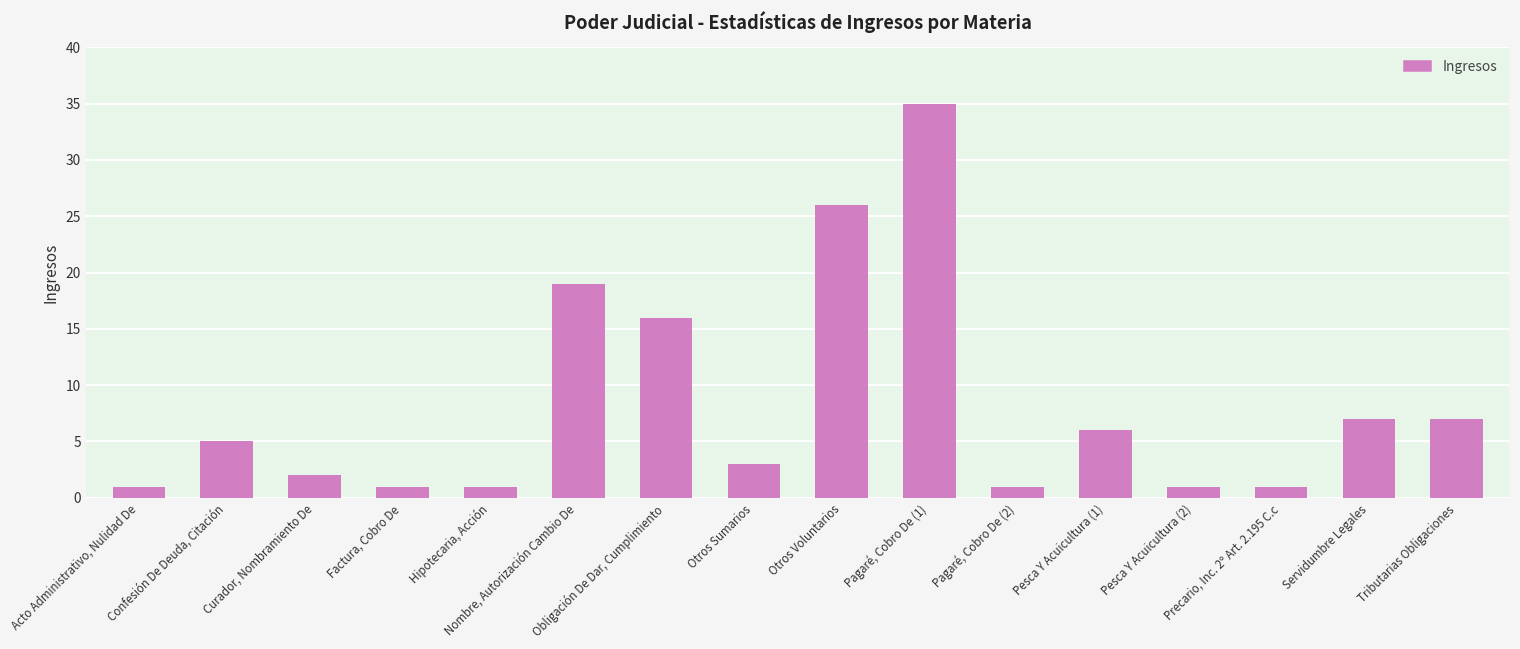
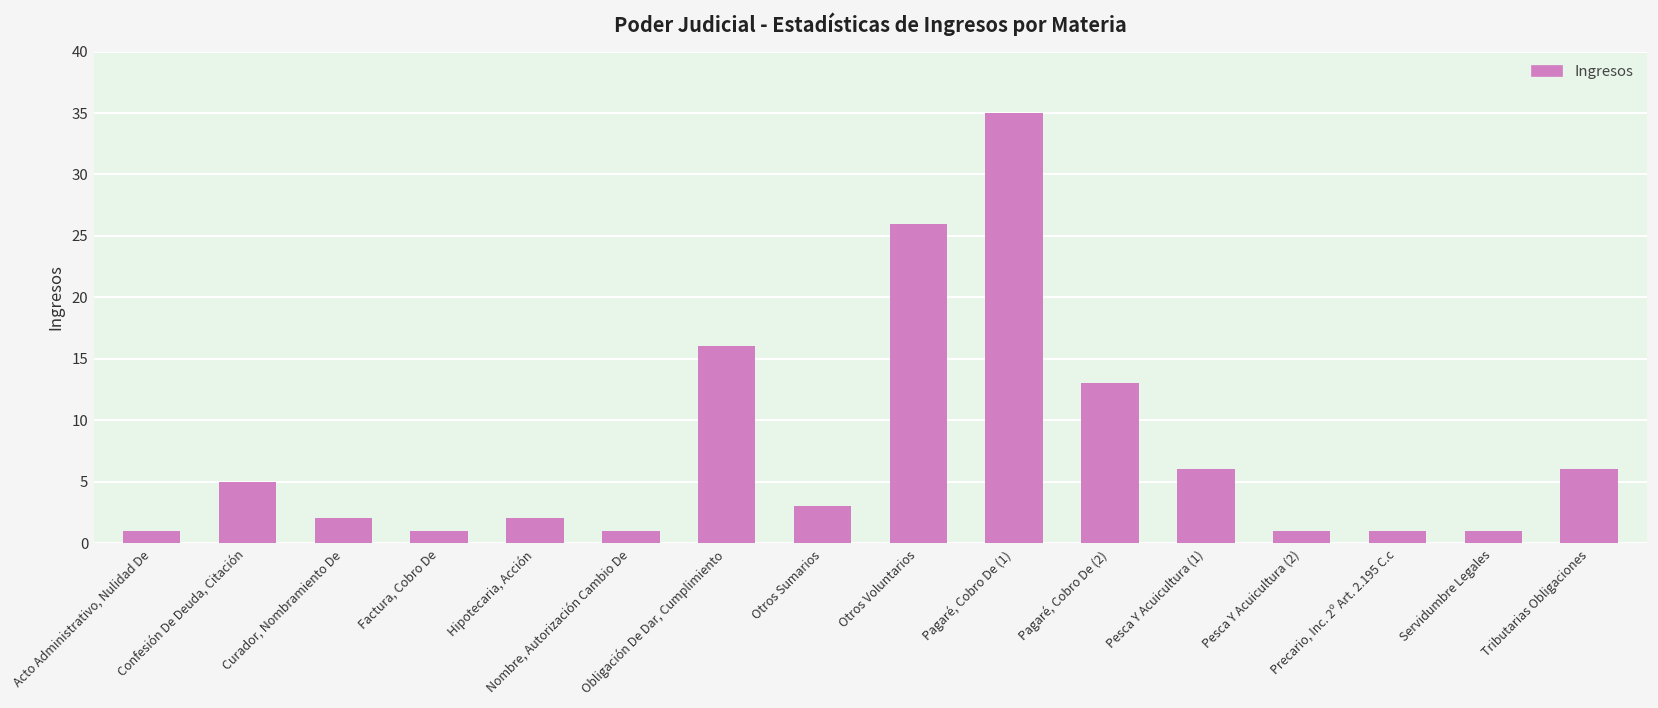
  {
    "Acto Administrativo, Nulidad De": 1,
    "Confesión De Deuda, Citación": 5,
    "Curador, Nombramiento De": 2,
    "Factura, Cobro De": 1,
-   "Hipotecaria, Acción": 1,
-   "Nombre, Autorización Cambio De": 19,
+   "Hipotecaria, Acción": 2,
+   "Nombre, Autorización Cambio De": 1,
    "Obligación De Dar, Cumplimiento": 16,
    "Otros Sumarios": 3,
    "Otros Voluntarios": 26,
    "Pagaré, Cobro De (1)": 35,
-   "Pagaré, Cobro De (2)": 1,
+   "Pagaré, Cobro De (2)": 13,
    "Pesca Y Acuicultura (1)": 6,
    "Pesca Y Acuicultura (2)": 1,
    "Precario, Inc. 2º Art. 2.195 C.c": 1,
-   "Servidumbre Legales": 7,
-   "Tributarias Obligaciones": 7
+   "Servidumbre Legales": 1,
+   "Tributarias Obligaciones": 6
  }
